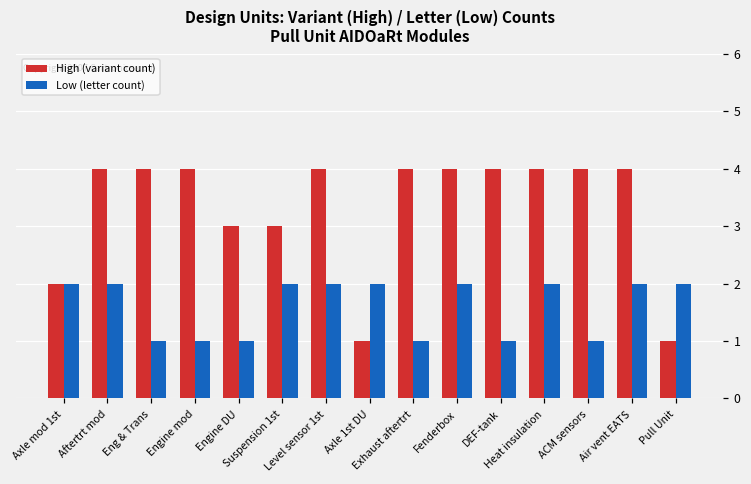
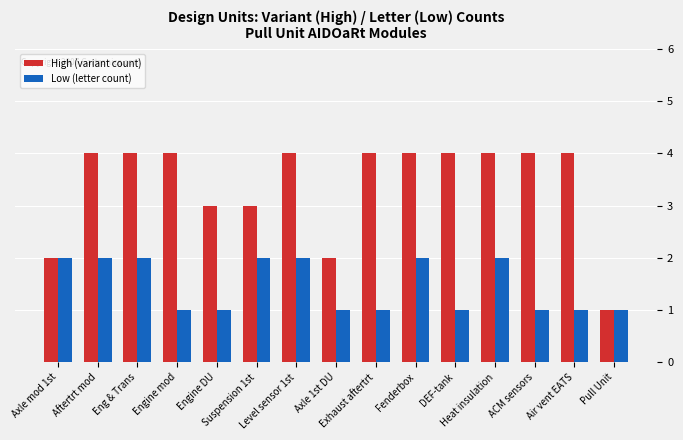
  {
    "High (variant count)": {
      "Axle mod 1st": 2,
      "Aftertrt mod": 4,
      "Eng & Trans": 4,
      "Engine mod": 4,
      "Engine DU": 3,
      "Suspension 1st": 3,
      "Level sensor 1st": 4,
-     "Axle 1st DU": 1,
+     "Axle 1st DU": 2,
      "Exhaust aftertrt": 4,
      "Fenderbox": 4,
      "DEF-tank": 4,
      "Heat insulation": 4,
      "ACM sensors": 4,
      "Air vent EATS": 4,
      "Pull Unit": 1
    },
    "Low (letter count)": {
      "Axle mod 1st": 2,
      "Aftertrt mod": 2,
-     "Eng & Trans": 1,
+     "Eng & Trans": 2,
      "Engine mod": 1,
      "Engine DU": 1,
      "Suspension 1st": 2,
      "Level sensor 1st": 2,
-     "Axle 1st DU": 2,
+     "Axle 1st DU": 1,
      "Exhaust aftertrt": 1,
      "Fenderbox": 2,
      "DEF-tank": 1,
      "Heat insulation": 2,
      "ACM sensors": 1,
-     "Air vent EATS": 2,
-     "Pull Unit": 2
+     "Air vent EATS": 1,
+     "Pull Unit": 1
    }
  }
